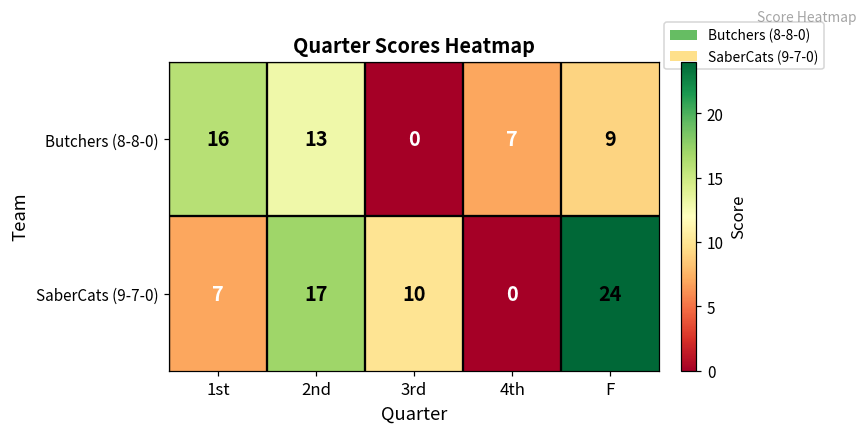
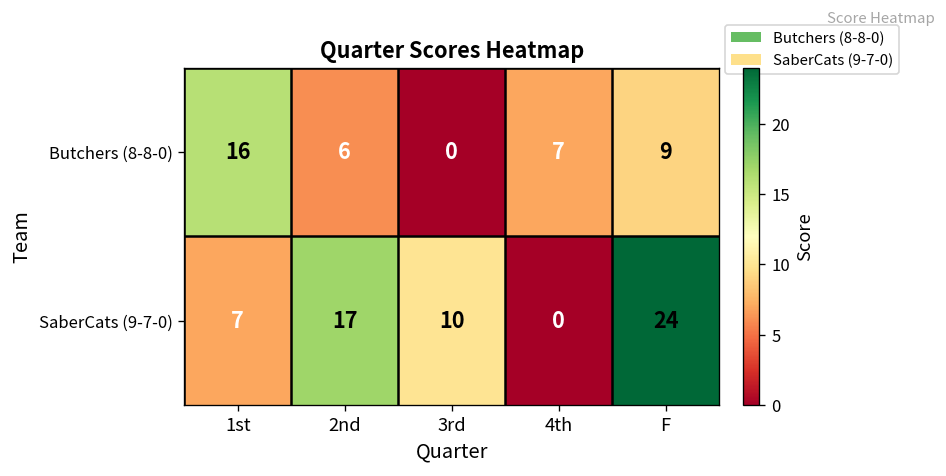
  {
    "Butchers (8-8-0)": {
      "1st": 16,
-     "2nd": 13,
+     "2nd": 6,
      "3rd": 0,
      "4th": 7,
      "F": 9
    },
    "SaberCats (9-7-0)": {
      "1st": 7,
      "2nd": 17,
      "3rd": 10,
      "4th": 0,
      "F": 24
    }
  }
